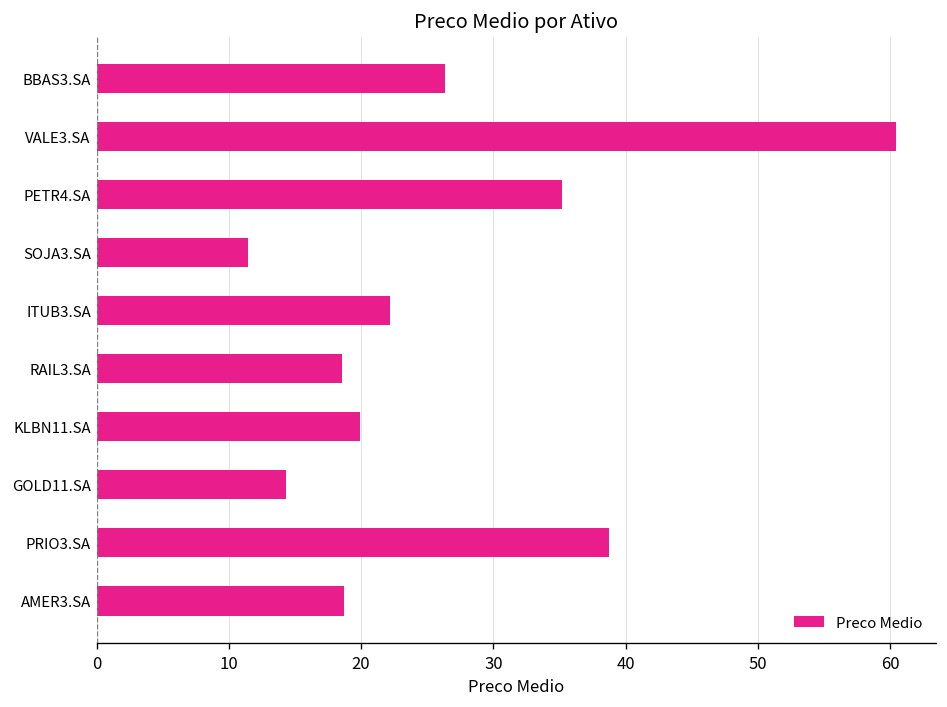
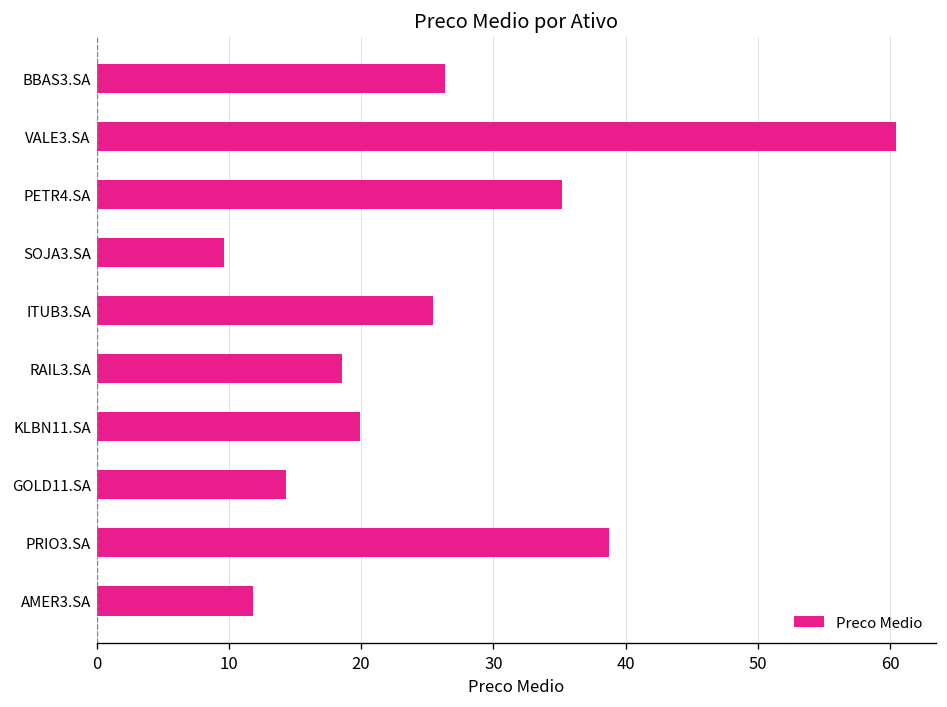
  {
    "BBAS3.SA": 26.4,
    "VALE3.SA": 60.5,
    "PETR4.SA": 35.2,
-   "SOJA3.SA": 11.4,
-   "ITUB3.SA": 22.2,
+   "SOJA3.SA": 9.6,
+   "ITUB3.SA": 25.5,
    "RAIL3.SA": 18.6,
    "KLBN11.SA": 20.0,
    "GOLD11.SA": 14.3,
    "PRIO3.SA": 38.8,
-   "AMER3.SA": 18.7
+   "AMER3.SA": 11.8
  }
